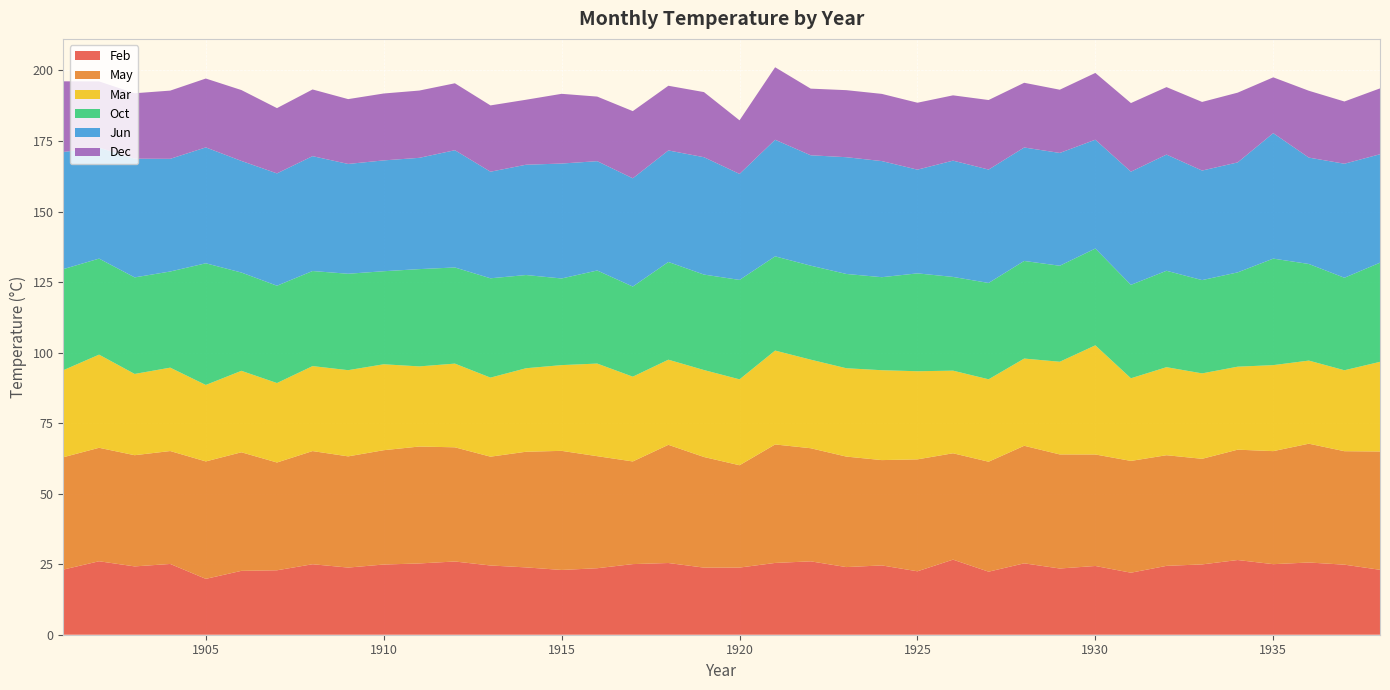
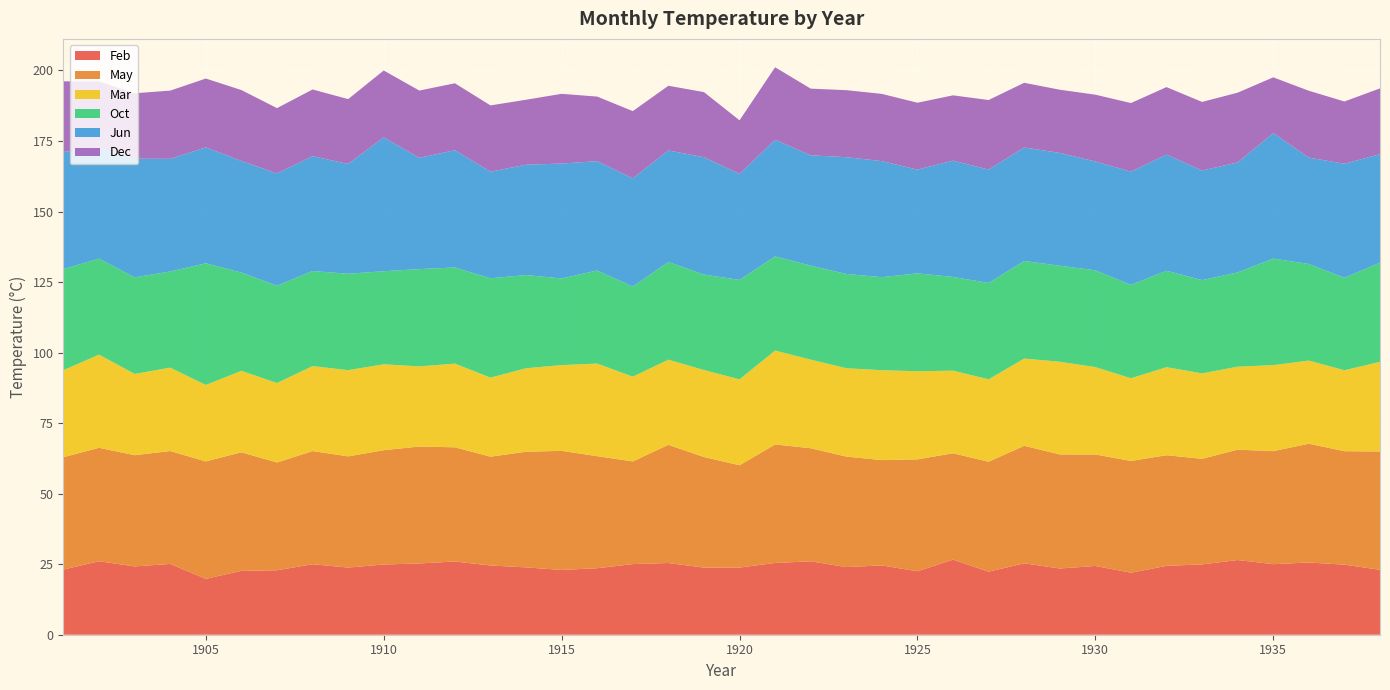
  {
    "Mar": {
      "1905": 27,
      "1910": 30,
      "1915": 30,
      "1920": 30,
      "1925": 31,
-     "1930": 39,
+     "1930": 31,
      "1935": 30
    },
    "Oct": {
      "1905": 43,
      "1910": 33,
      "1915": 31,
      "1920": 35,
      "1925": 35,
      "1930": 34,
      "1935": 38
    },
    "Jun": {
      "1905": 41,
-     "1910": 39,
+     "1910": 47,
      "1915": 41,
      "1920": 38,
      "1925": 37,
      "1930": 39,
      "1935": 44
    },
    "Dec": {
      "1905": 24,
      "1910": 24,
      "1915": 25,
      "1920": 19,
      "1925": 24,
      "1930": 24,
      "1935": 20
    }
  }
